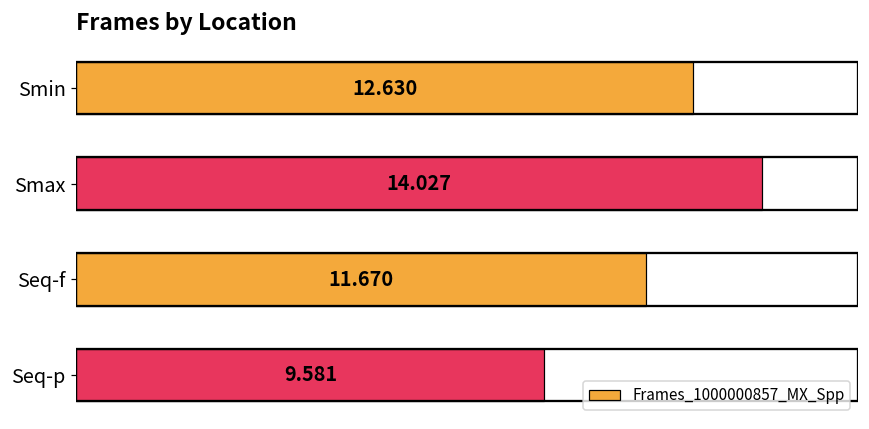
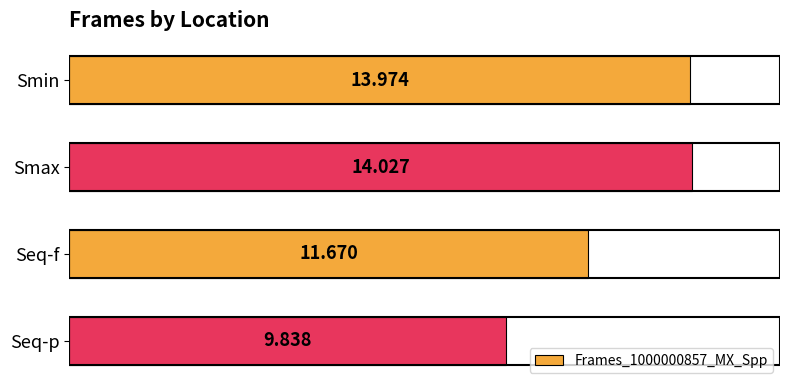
  {
-   "Smin": 12.630,
+   "Smin": 13.974,
    "Smax": 14.027,
    "Seq-f": 11.670,
-   "Seq-p": 9.581
+   "Seq-p": 9.838
  }
